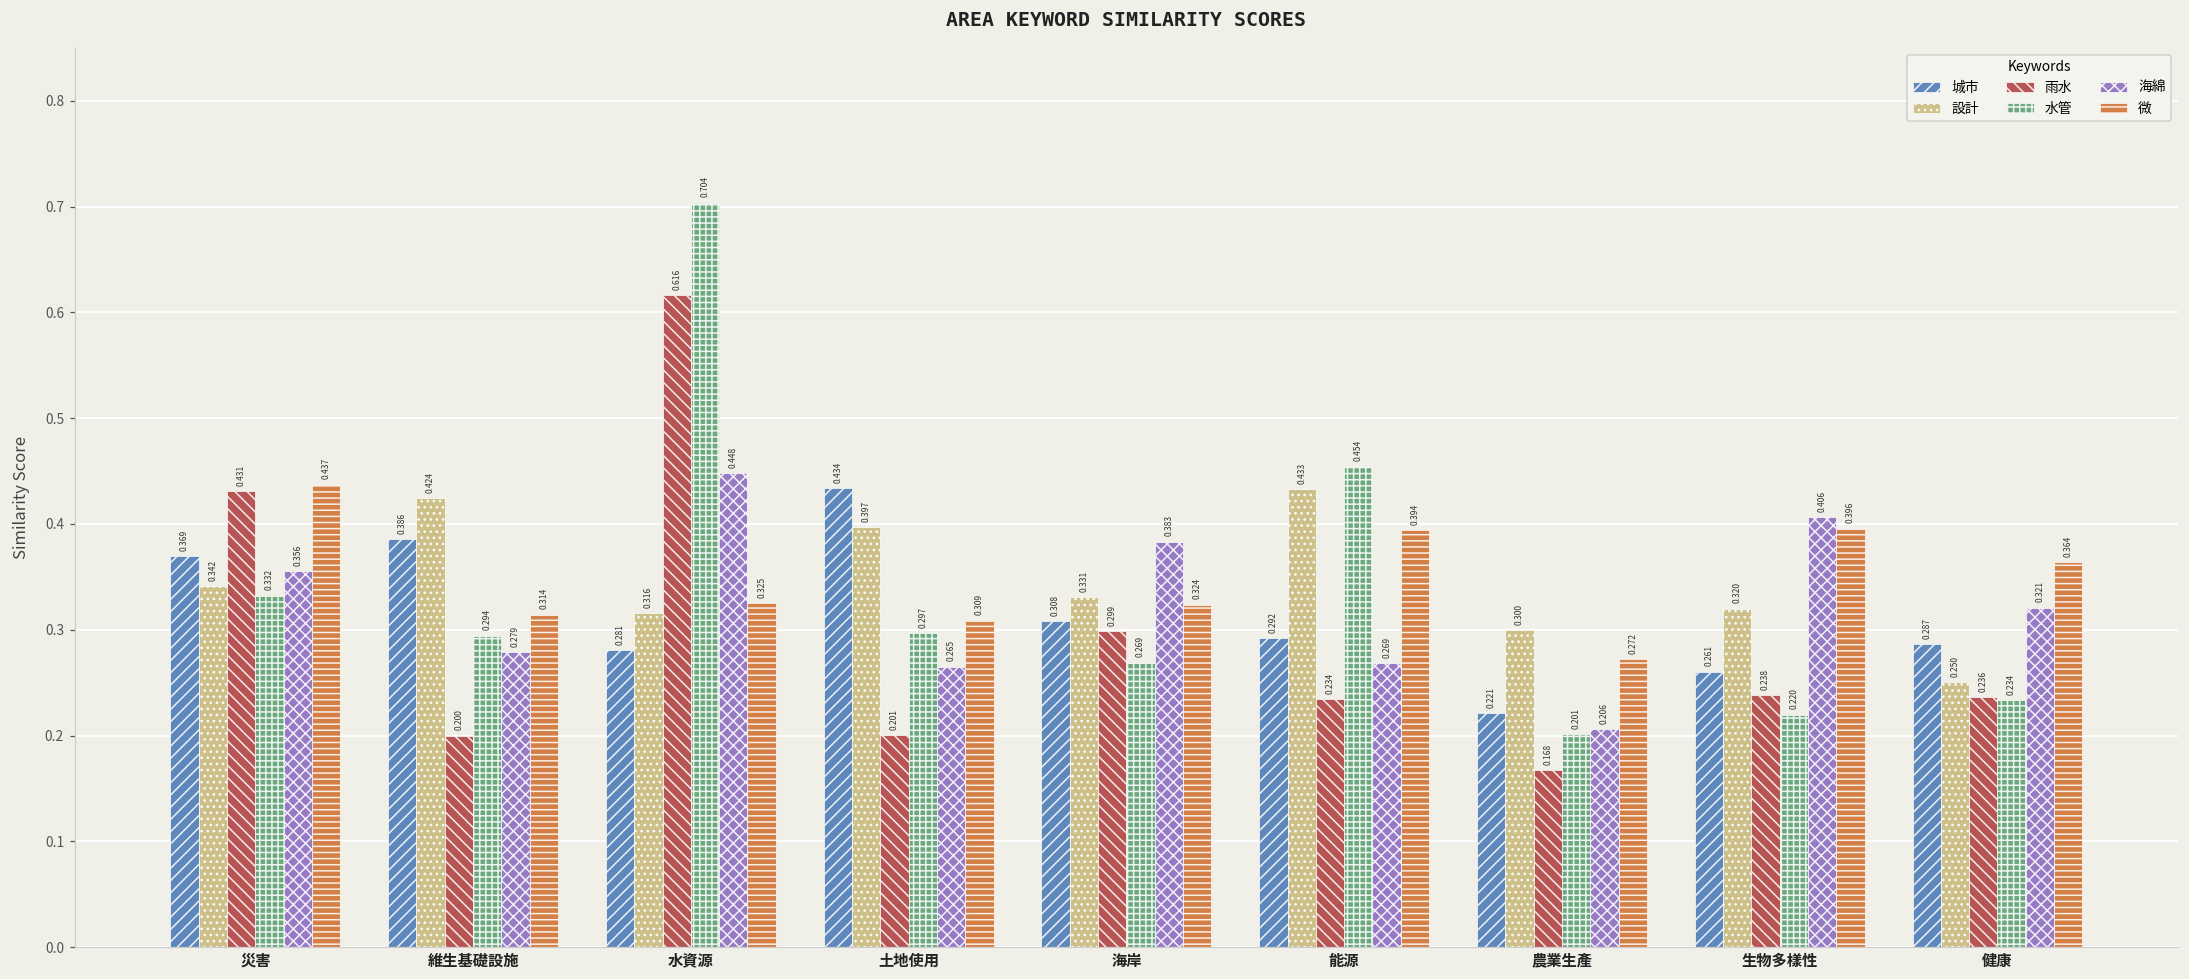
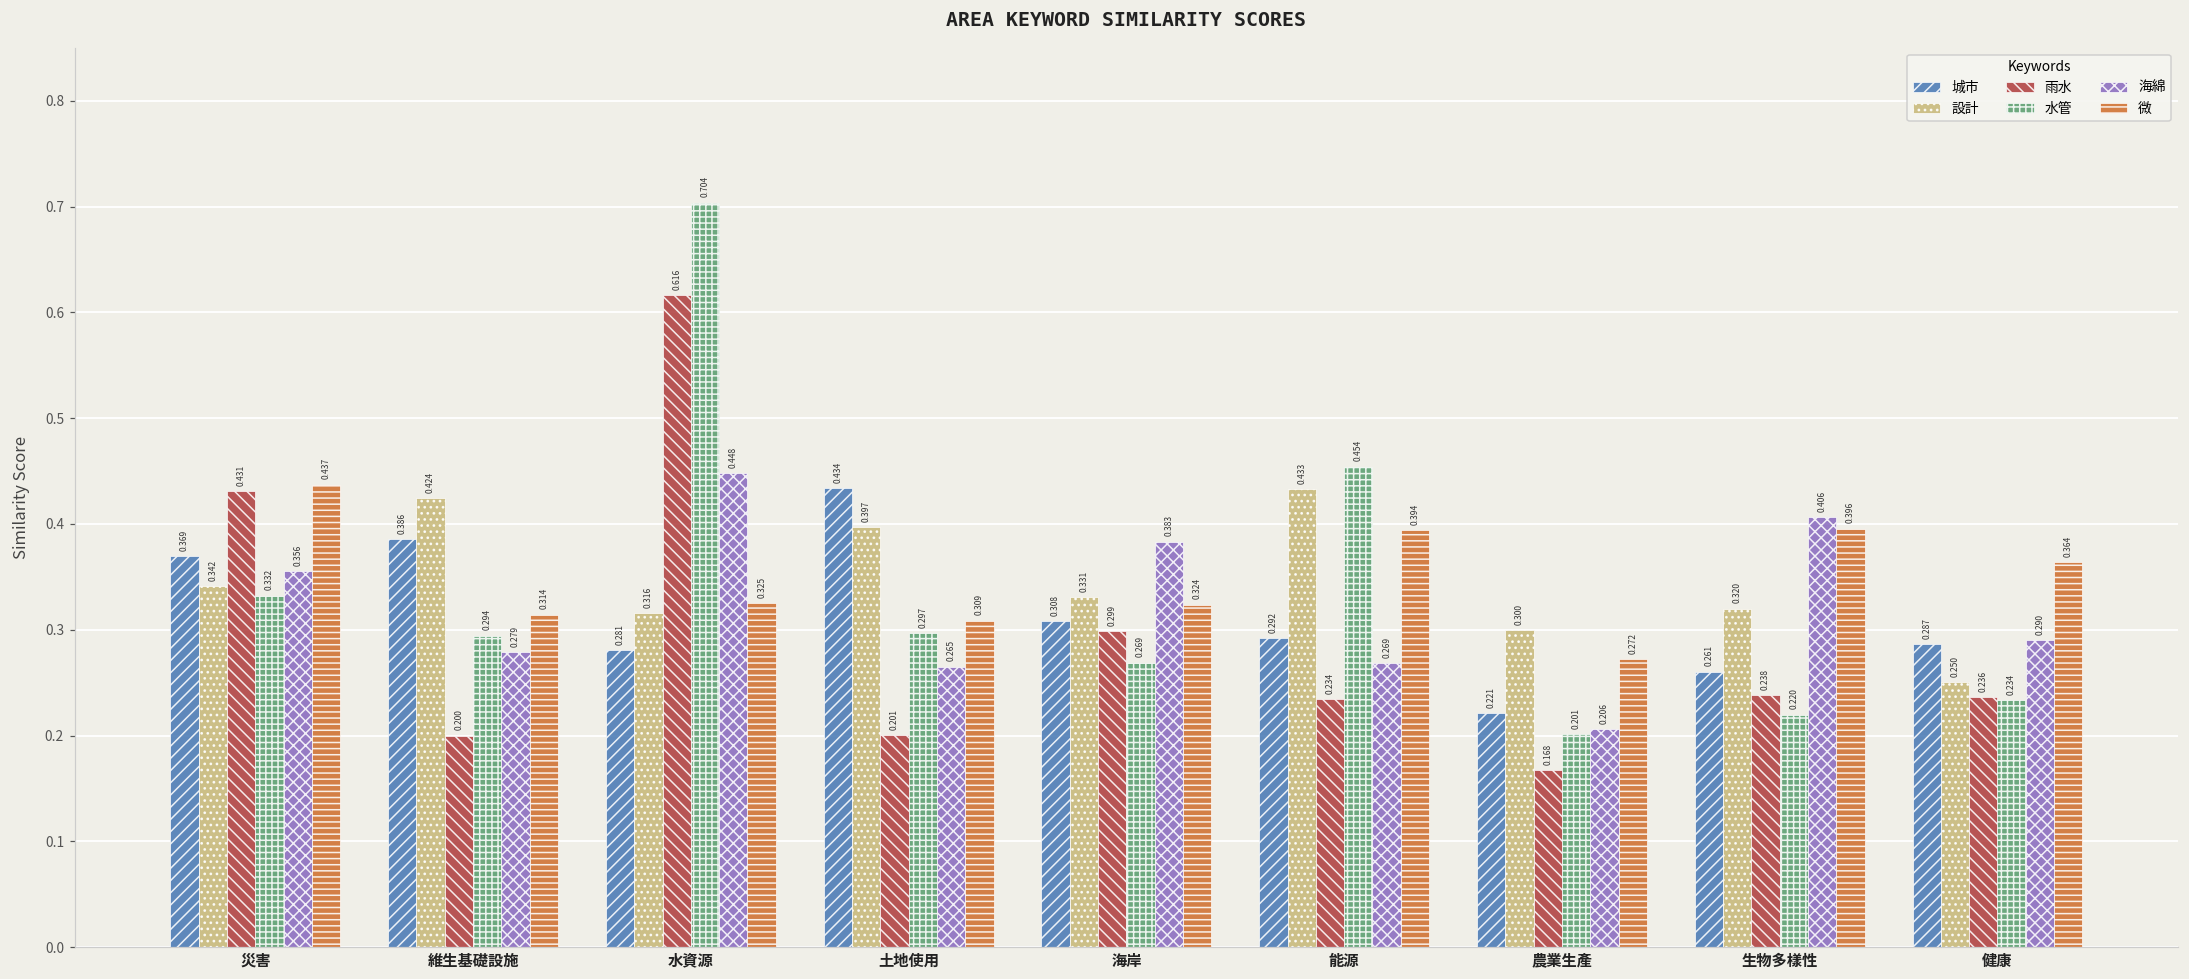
  {
    "城市": {
      "災害": 0.369,
      "維生基礎設施": 0.386,
      "水資源": 0.281,
      "土地使用": 0.434,
      "海岸": 0.308,
      "能源": 0.292,
      "農業生產": 0.221,
      "生物多樣性": 0.261,
      "健康": 0.287
    },
    "設計": {
      "災害": 0.342,
      "維生基礎設施": 0.424,
      "水資源": 0.316,
      "土地使用": 0.397,
      "海岸": 0.331,
      "能源": 0.433,
      "農業生產": 0.300,
      "生物多樣性": 0.320,
      "健康": 0.250
    },
    "水管": {
      "災害": 0.332,
      "維生基礎設施": 0.294,
      "水資源": 0.704,
      "土地使用": 0.297,
      "海岸": 0.269,
      "能源": 0.454,
      "農業生產": 0.201,
      "生物多樣性": 0.220,
      "健康": 0.234
    },
    "海綿": {
      "災害": 0.356,
      "維生基礎設施": 0.279,
      "水資源": 0.448,
      "土地使用": 0.265,
      "海岸": 0.383,
      "能源": 0.269,
      "農業生產": 0.206,
      "生物多樣性": 0.406,
-     "健康": 0.321
+     "健康": 0.290
    }
  }
